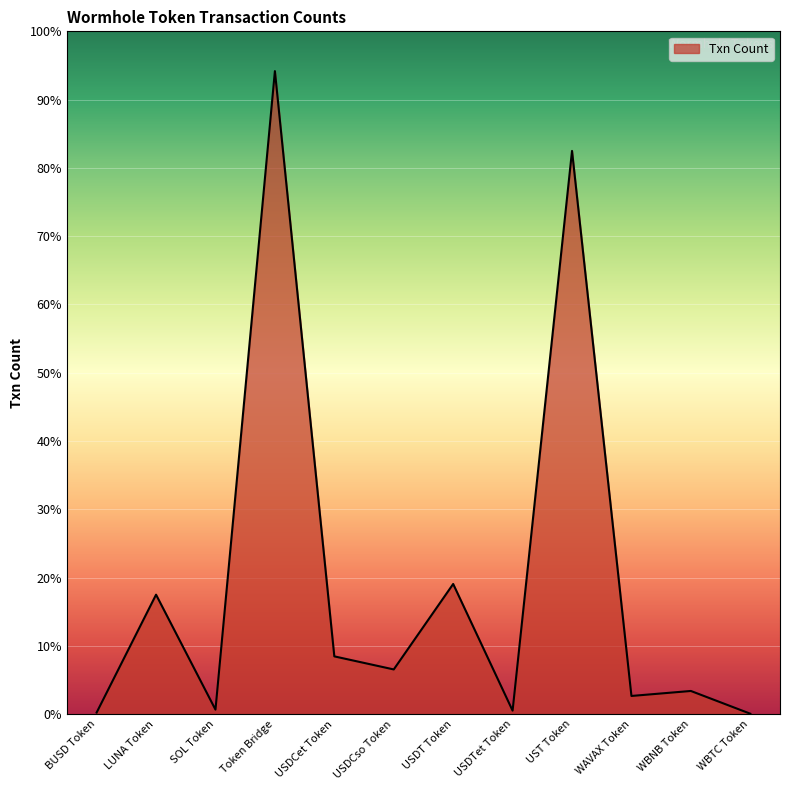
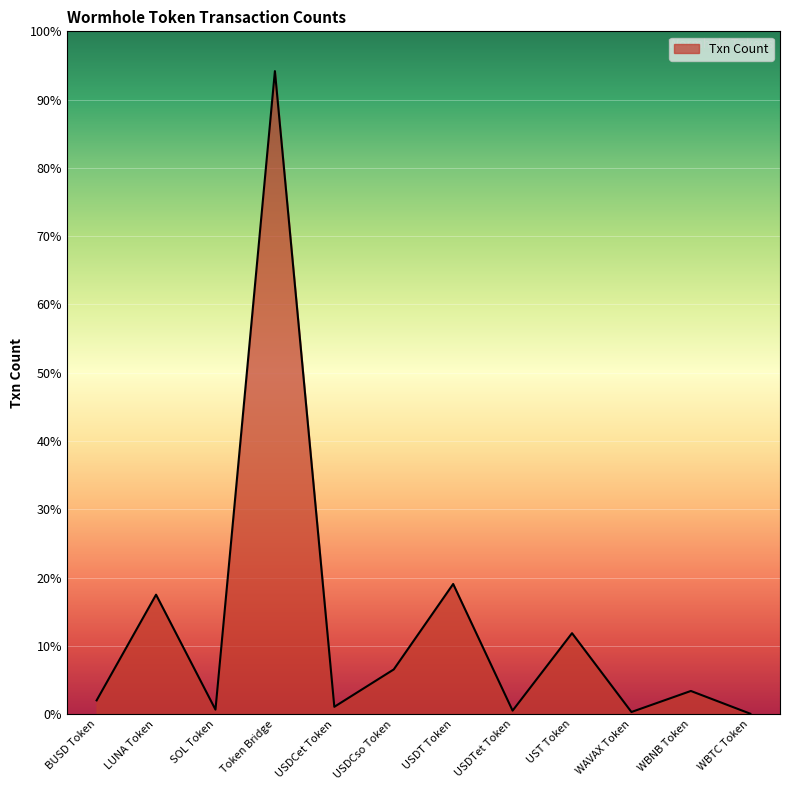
  {
-   "BUSD Token": "0%",
+   "BUSD Token": "2%",
    "LUNA Token": "17%",
    "SOL Token": "1%",
    "Token Bridge": "94%",
-   "USDCet Token": "8%",
+   "USDCet Token": "1%",
    "USDCso Token": "7%",
    "USDT Token": "19%",
    "USDTet Token": "1%",
-   "UST Token": "82%",
-   "WAVAX Token": "3%",
+   "UST Token": "12%",
+   "WAVAX Token": "0%",
    "WBNB Token": "3%",
    "WBTC Token": "0%"
  }
